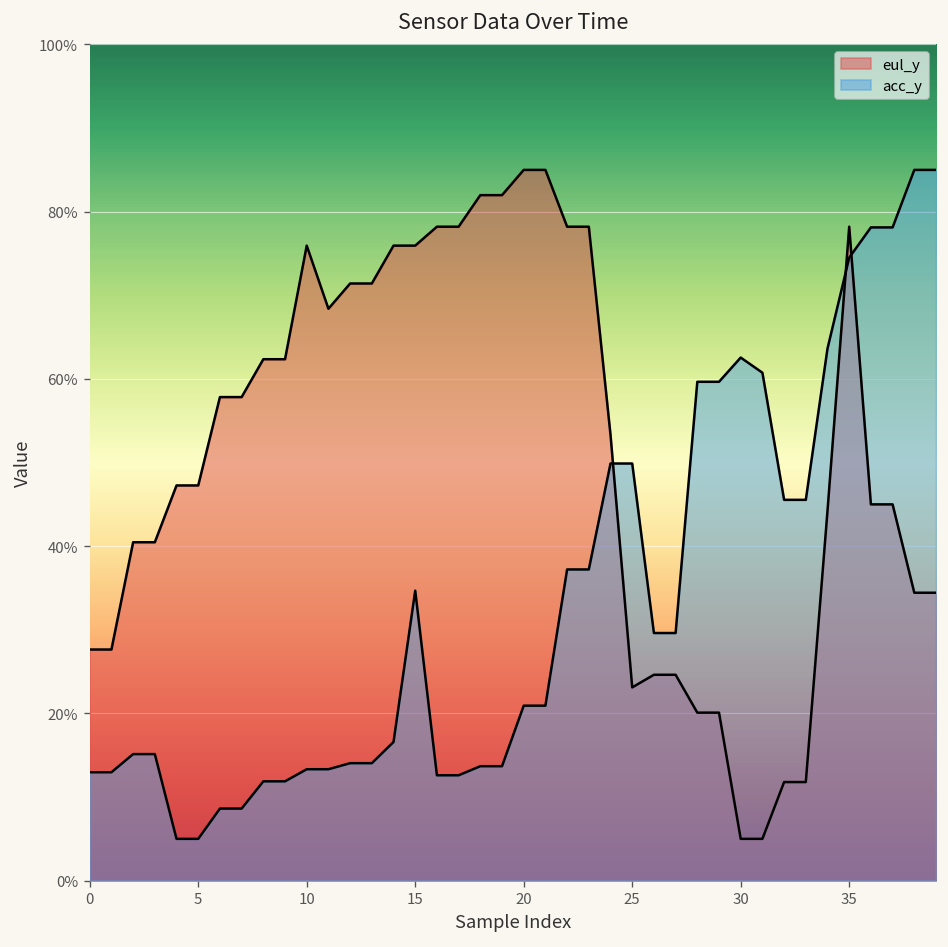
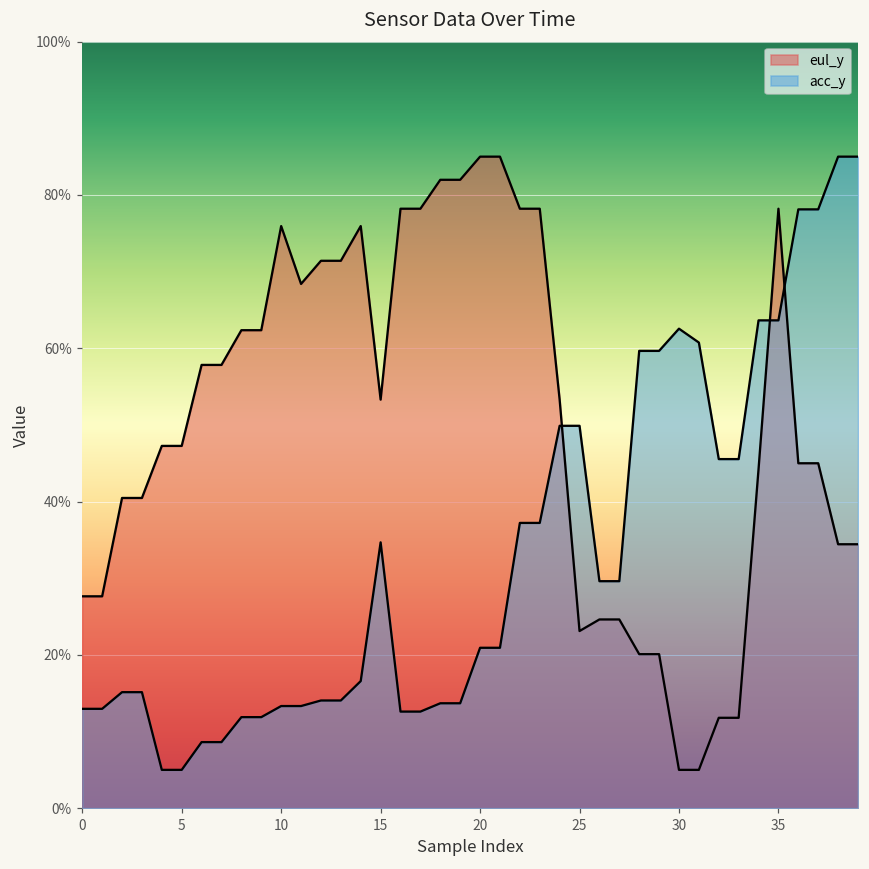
  {
    "eul_y": {
      "0": "28%",
      "5": "47%",
      "10": "76%",
-     "15": "76%",
+     "15": "53%",
      "20": "85%",
      "25": "23%",
      "30": "5%",
      "35": "78%"
    },
    "acc_y": {
      "0": "13%",
      "5": "5%",
      "10": "13%",
      "15": "35%",
      "20": "21%",
      "25": "50%",
      "30": "63%",
-     "35": "75%"
+     "35": "64%"
    }
  }
